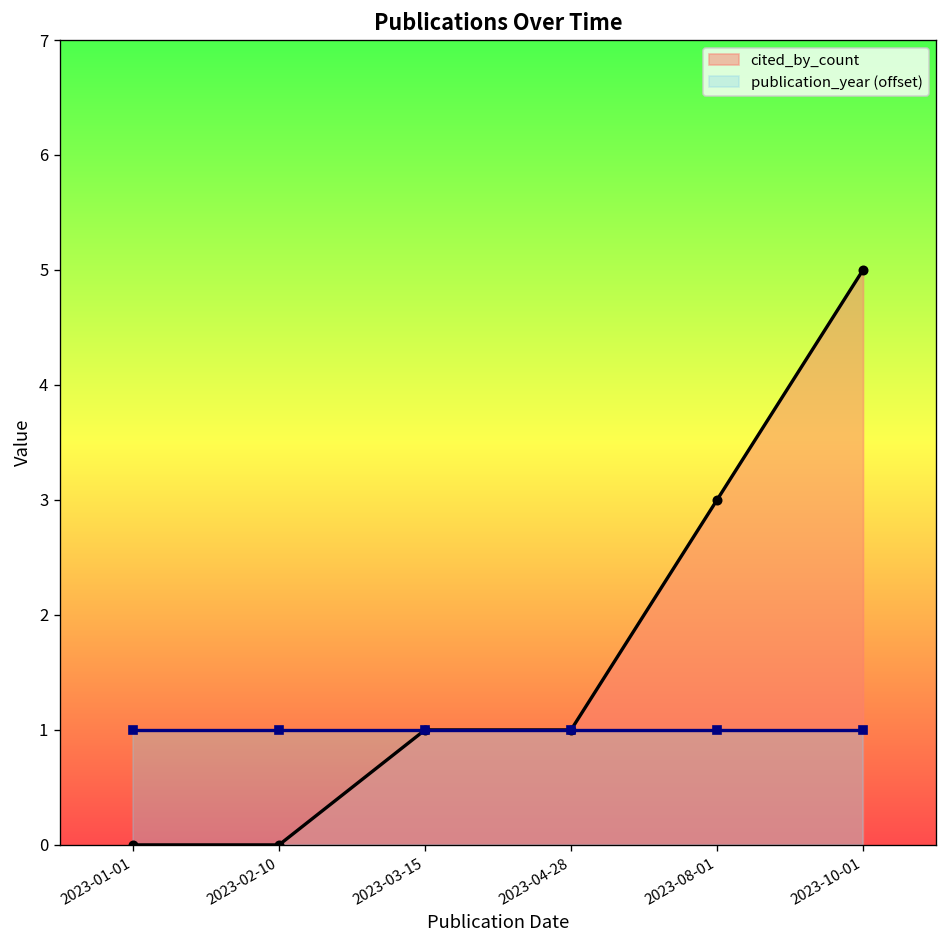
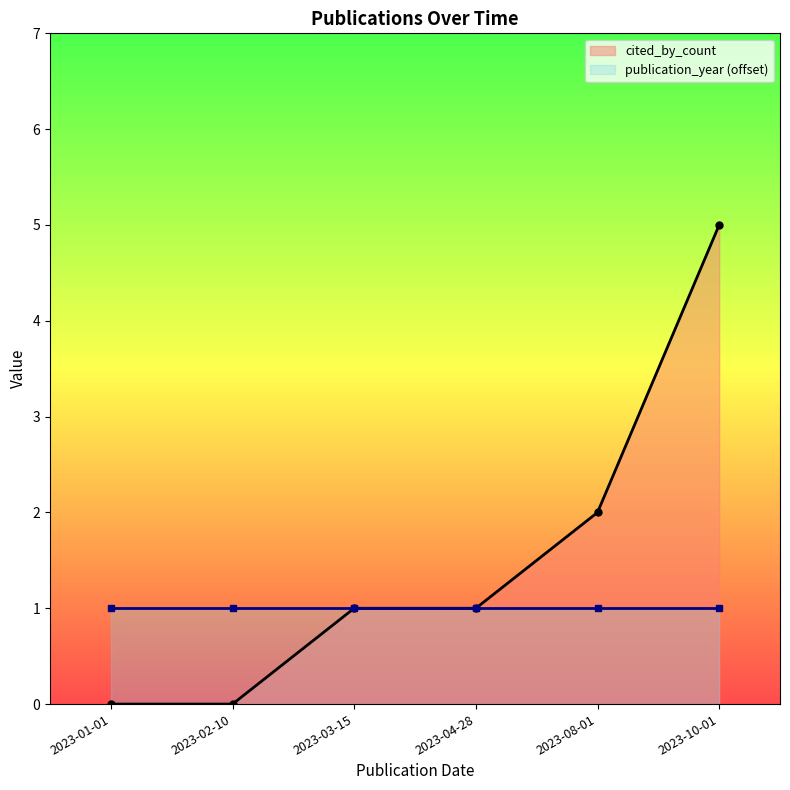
  {
    "cited_by_count": {
      "2023-01-01": 0,
      "2023-02-10": 0,
-     "2023-08-01": 3,
+     "2023-08-01": 2,
      "2023-10-01": 5
    },
    "publication_year (offset)": {
      "2023-01-01": 1,
      "2023-02-10": 1,
      "2023-08-01": 1,
      "2023-10-01": 1
    }
  }
